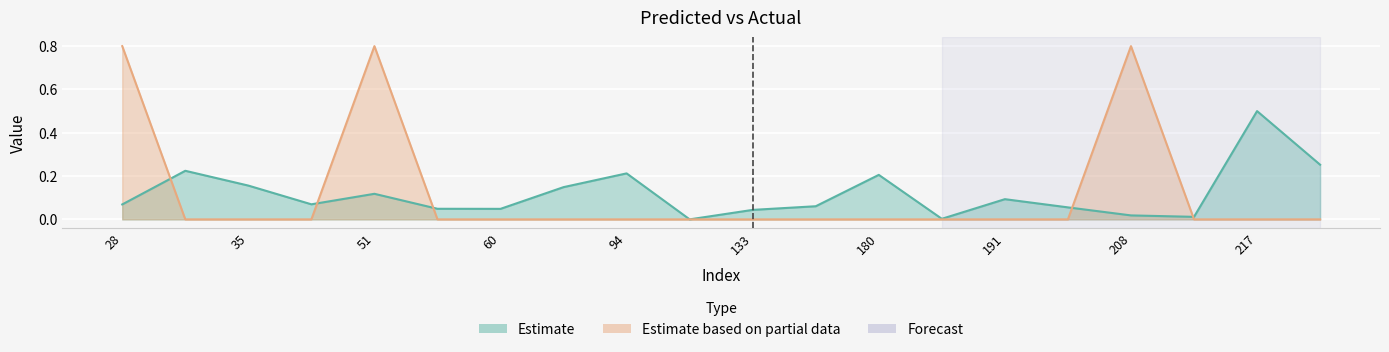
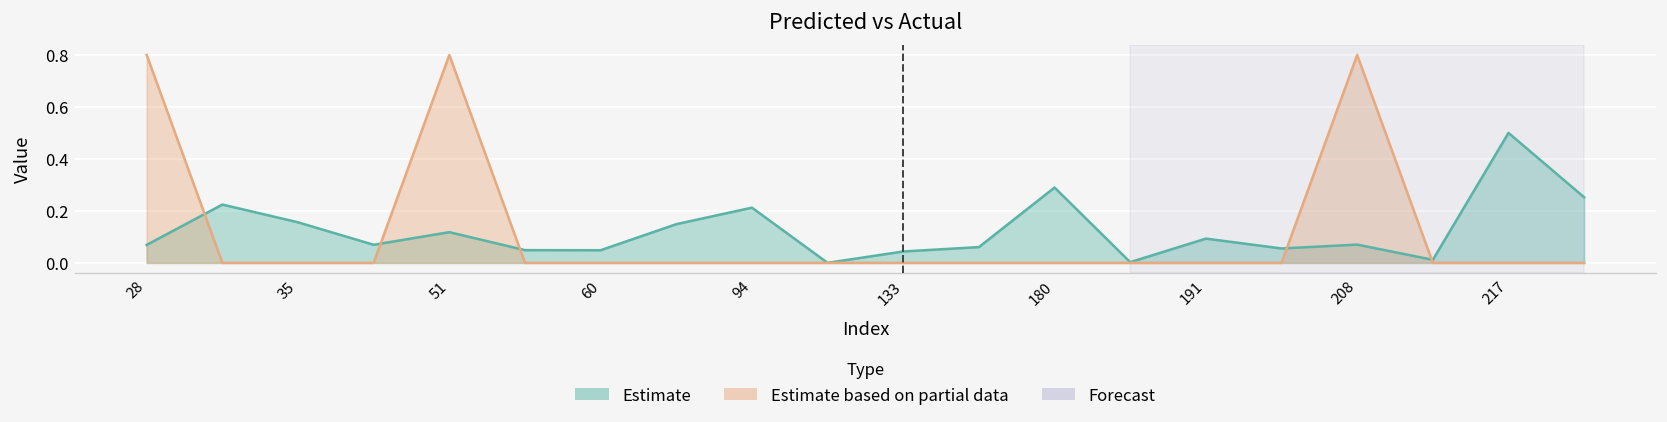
  {
    "Estimate": {
      "28": 0.07,
      "35": 0.16,
      "51": 0.12,
      "60": 0.05,
      "94": 0.21,
      "133": 0.04,
-     "180": 0.21,
+     "180": 0.29,
      "191": 0.09,
-     "208": 0.02,
+     "208": 0.07,
      "217": 0.50
    },
    "Estimate based on partial data": {
      "28": 0.80,
      "35": 0.00,
      "51": 0.80,
      "60": 0.00,
      "94": 0.00,
      "133": 0.00,
      "180": 0.00,
      "191": 0.00,
      "208": 0.80,
      "217": 0.00
    }
  }
